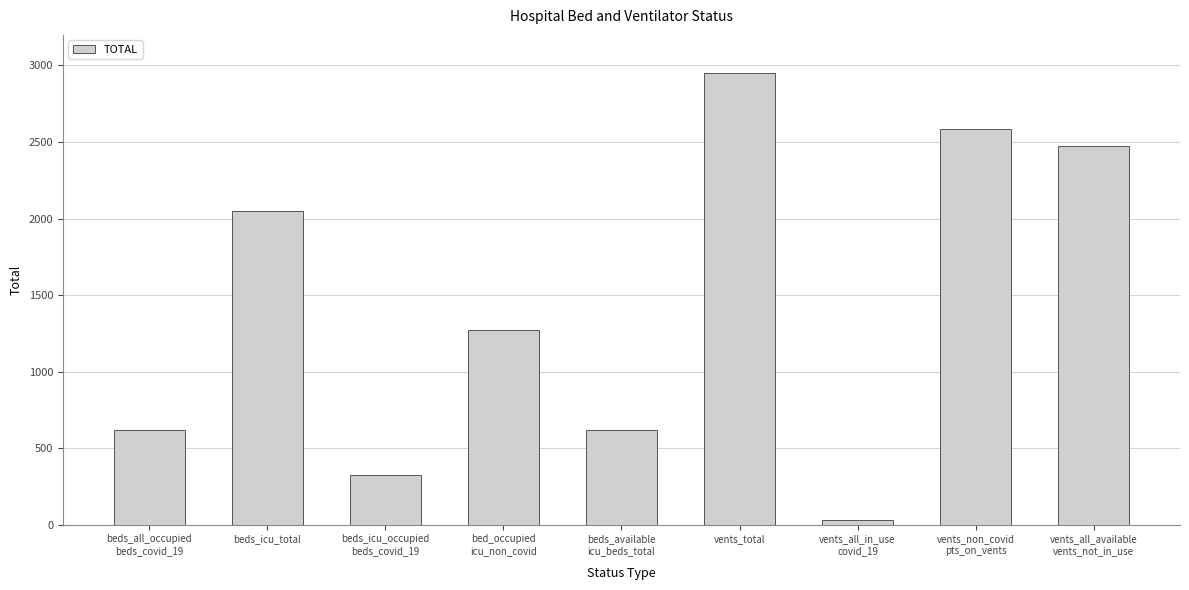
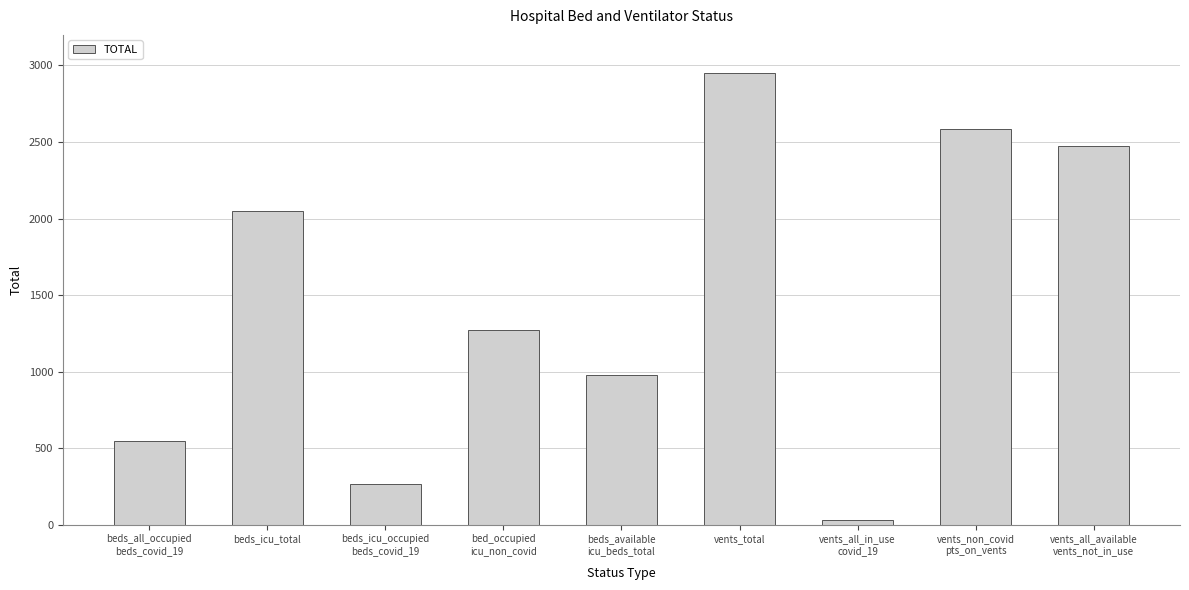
  {
-   "beds_all_occupied beds_covid_19": 620,
+   "beds_all_occupied beds_covid_19": 550,
    "beds_icu_total": 2050,
-   "beds_icu_occupied beds_covid_19": 330,
+   "beds_icu_occupied beds_covid_19": 270,
    "bed_occupied icu_non_covid": 1270,
-   "beds_available icu_beds_total": 620,
+   "beds_available icu_beds_total": 980,
    "vents_total": 2950,
    "vents_all_in_use covid_19": 30,
    "vents_non_covid pts_on_vents": 2580,
    "vents_all_available vents_not_in_use": 2470
  }
